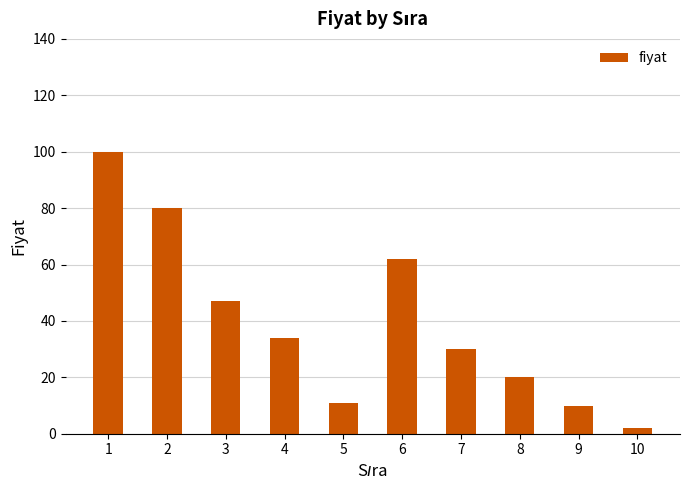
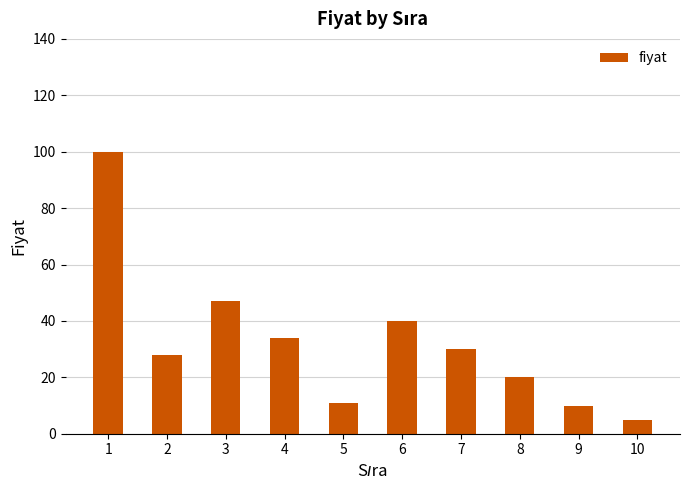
  {
    "1": 100,
-   "2": 80,
+   "2": 28,
    "3": 47,
    "4": 34,
    "5": 11,
-   "6": 62,
+   "6": 40,
    "7": 30,
    "8": 20,
    "9": 10,
-   "10": 2
+   "10": 5
  }
